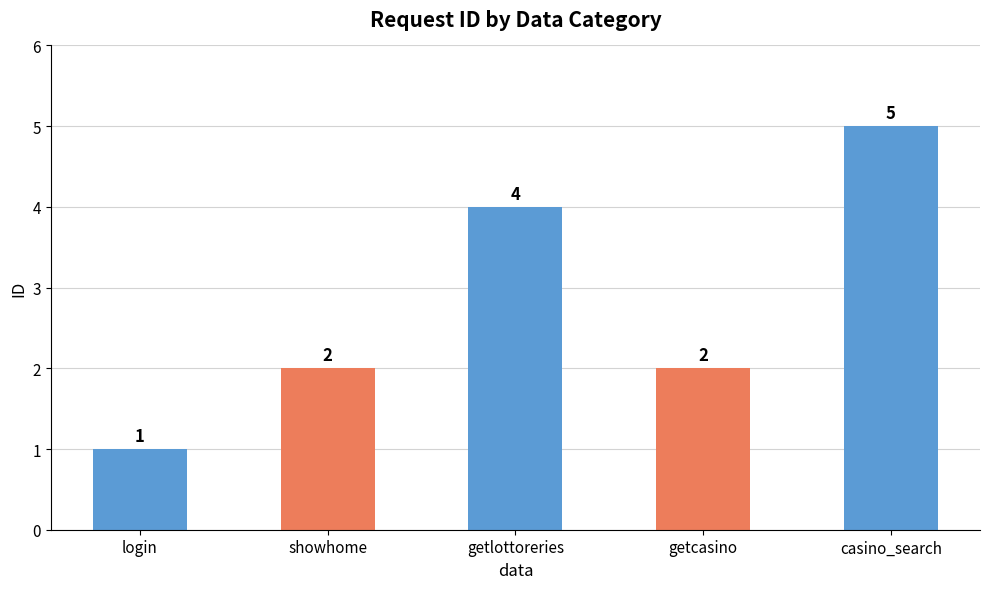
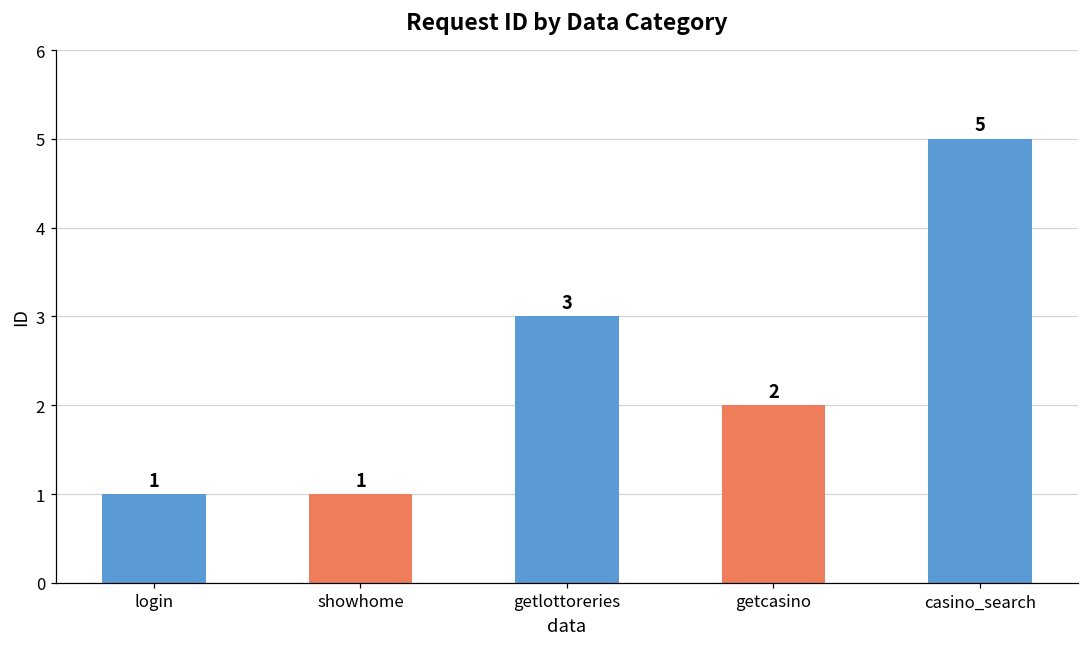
  {
    "login": 1,
-   "showhome": 2,
-   "getlottoreries": 4,
+   "showhome": 1,
+   "getlottoreries": 3,
    "getcasino": 2,
    "casino_search": 5
  }
